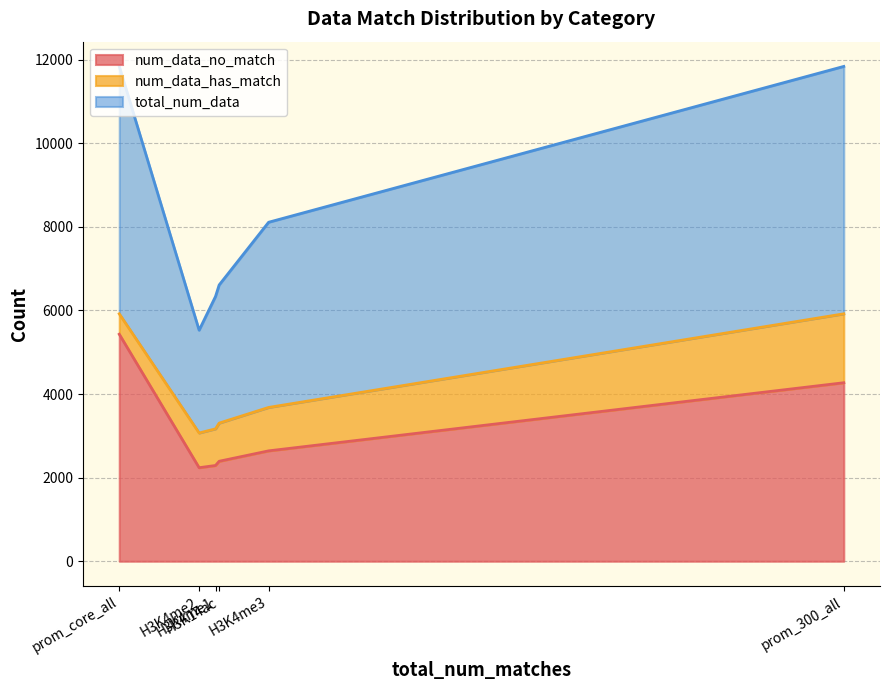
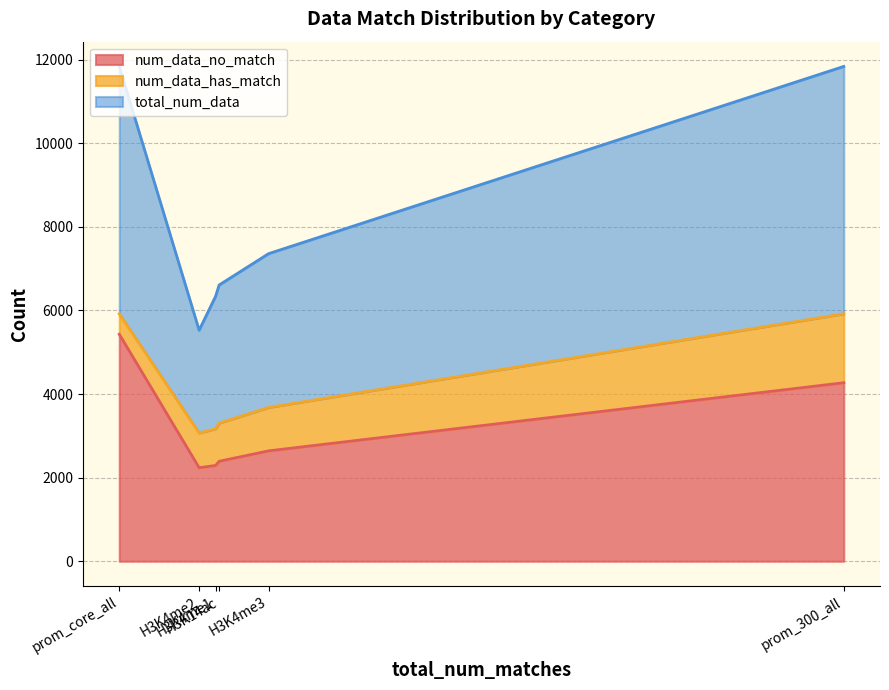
  {
    "num_data_no_match": {
      "prom_core_all": 5400,
      "H3K4me2": 2200,
      "H3K4me1": 2300,
      "H3K14ac": 2400,
      "H3K4me3": 2600,
      "prom_300_all": 4300
    },
    "num_data_has_match": {
      "prom_core_all": 500,
      "H3K4me2": 800,
      "H3K4me1": 900,
      "H3K14ac": 900,
      "H3K4me3": 1000,
      "prom_300_all": 1600
    },
    "total_num_data": {
      "H3K4me2": 2500,
      "H3K4me1": 3200,
      "H3K14ac": 3300,
-     "H3K4me3": 4400,
+     "H3K4me3": 3700,
      "prom_300_all": 5900
    }
  }
